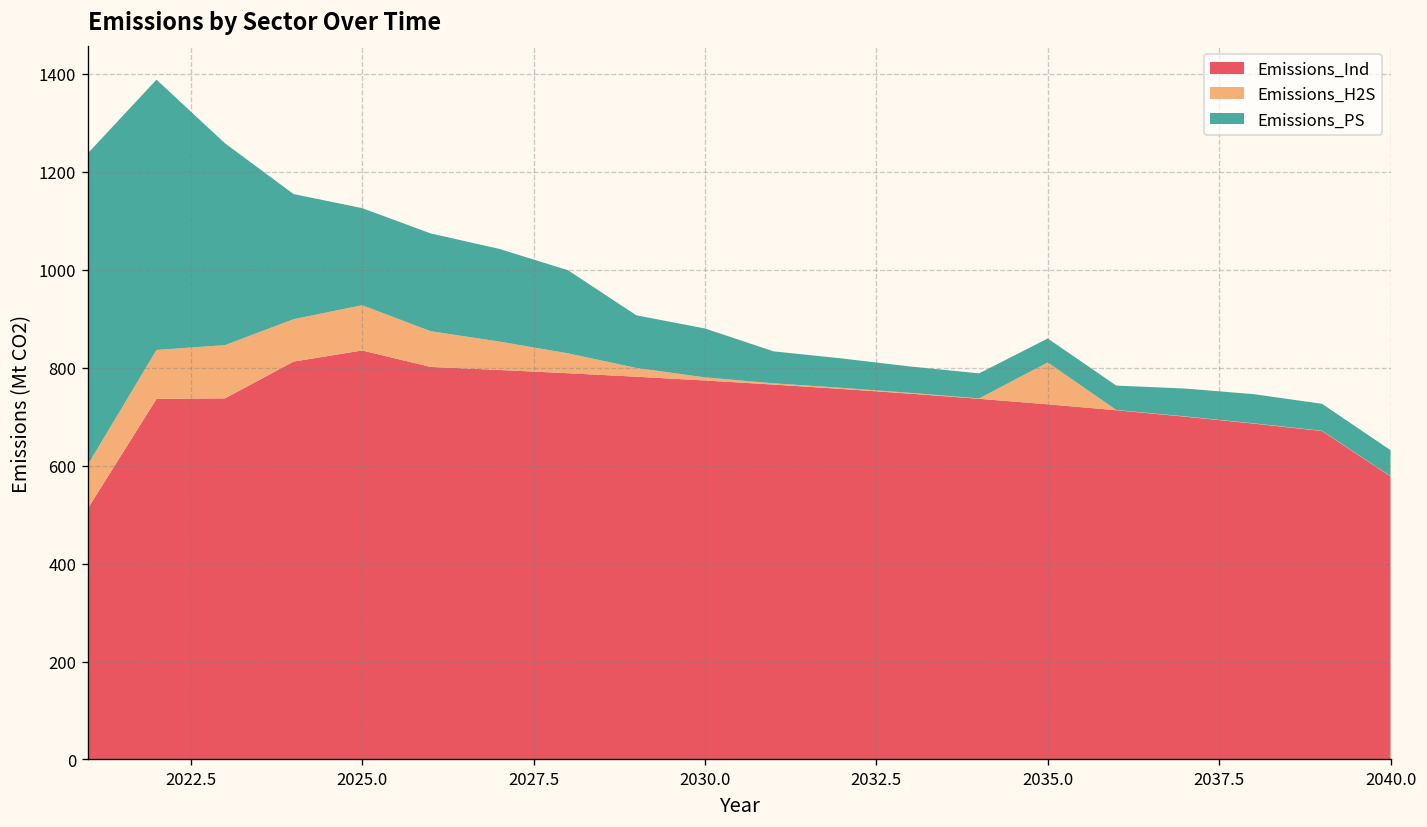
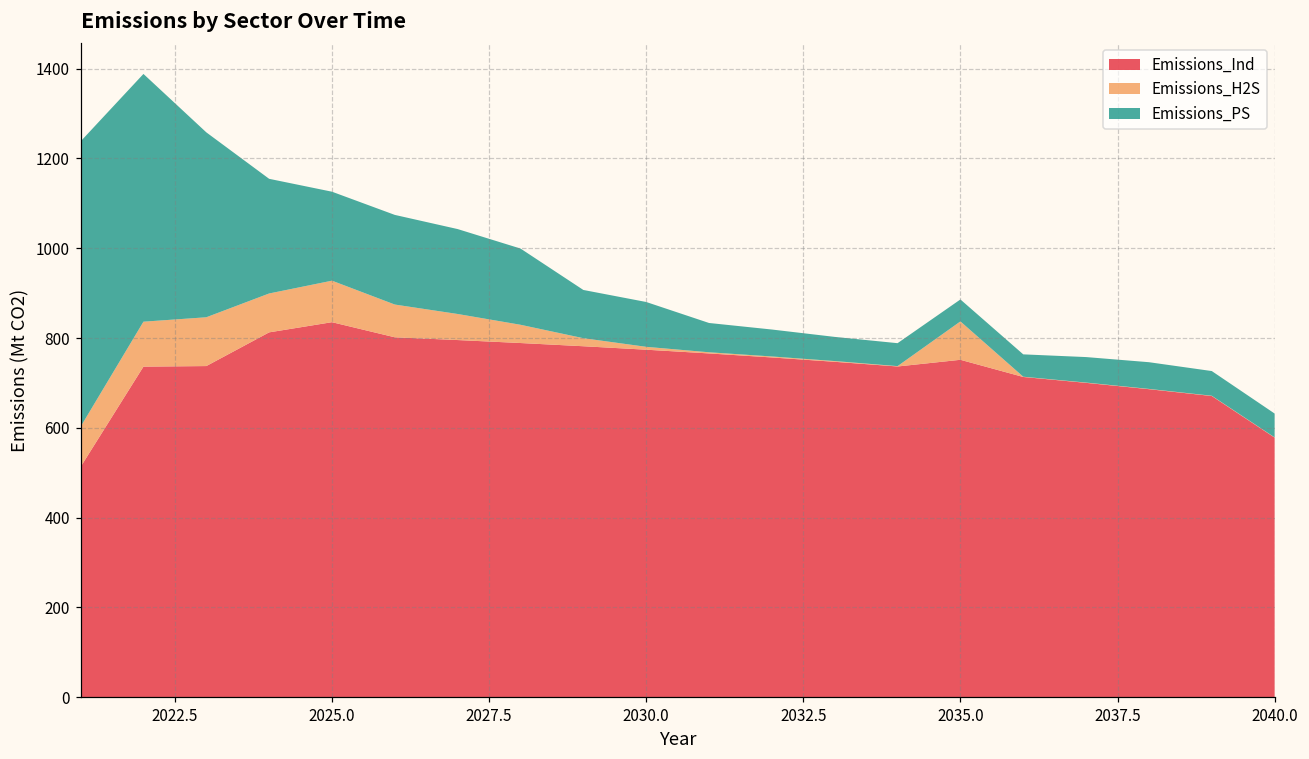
  {
    "Emissions_Ind": {
      "2025.0": 840,
      "2030.0": 770,
-     "2035.0": 730
+     "2035.0": 750
    },
    "Emissions_H2S": {
      "2025.0": 90,
      "2030.0": 10,
      "2035.0": 90
    },
    "Emissions_PS": {
      "2025.0": 200,
      "2030.0": 100,
      "2035.0": 50,
      "2040.0": 50
    }
  }
